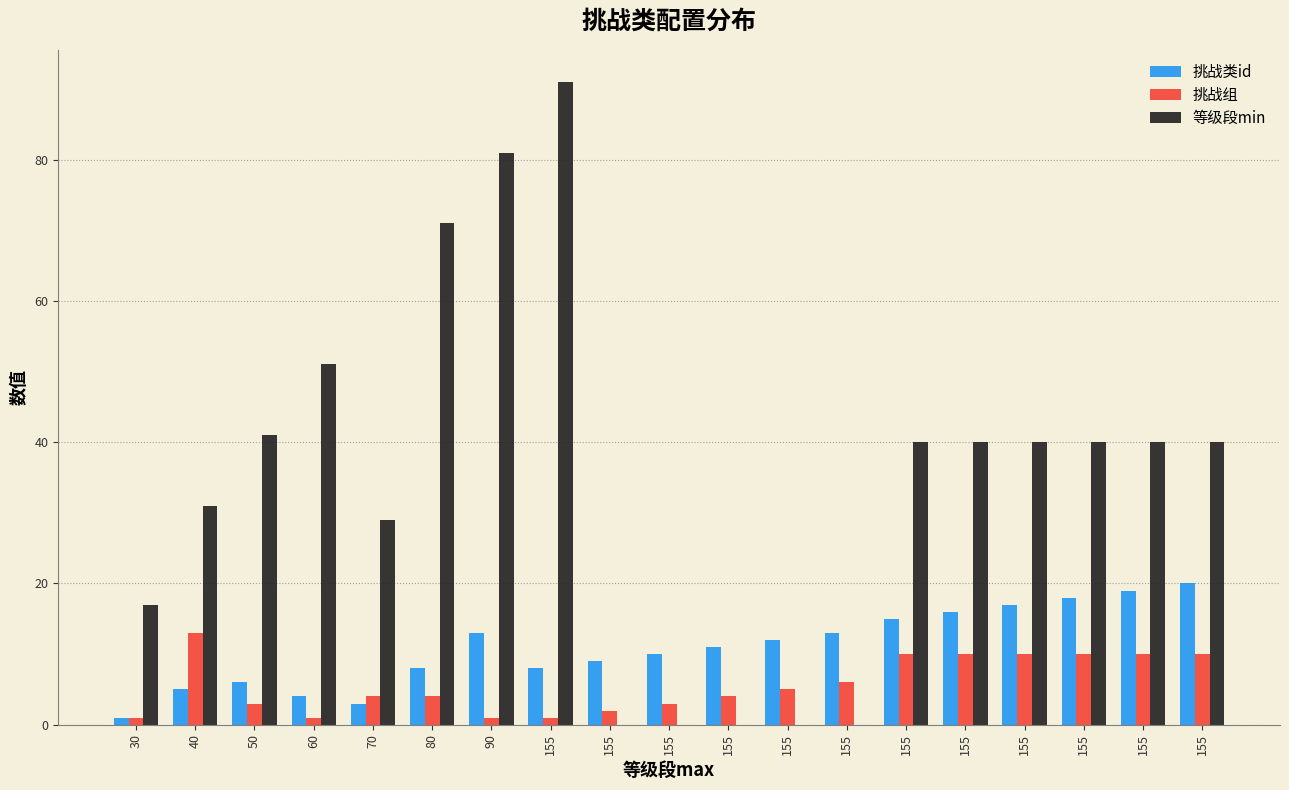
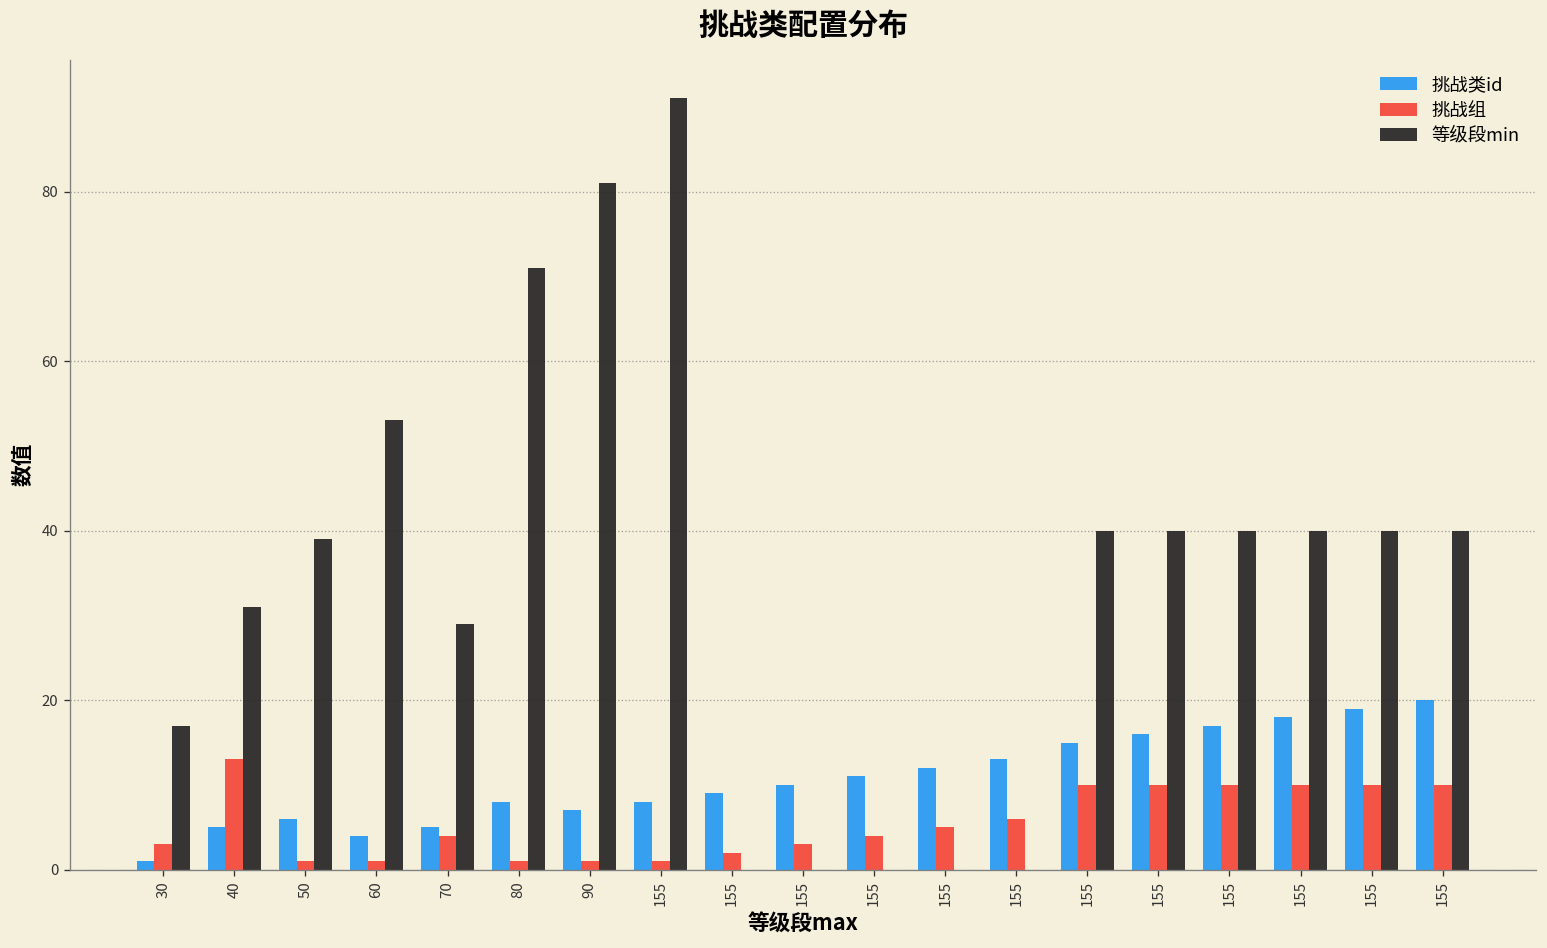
  {
    "挑战类id": {
      "30": 1,
      "40": 5,
      "50": 6,
      "60": 4,
-     "70": 3,
+     "70": 5,
      "80": 8,
-     "90": 13
+     "90": 7
    },
    "挑战组": {
-     "30": 1,
+     "30": 3,
      "40": 13,
-     "50": 3,
+     "50": 1,
      "60": 1,
      "70": 4,
-     "80": 4,
+     "80": 1,
      "90": 1
    },
    "等级段min": {
      "30": 17,
      "40": 31,
-     "50": 41,
-     "60": 51,
+     "50": 39,
+     "60": 53,
      "70": 29,
      "80": 71,
      "90": 81
    }
  }
